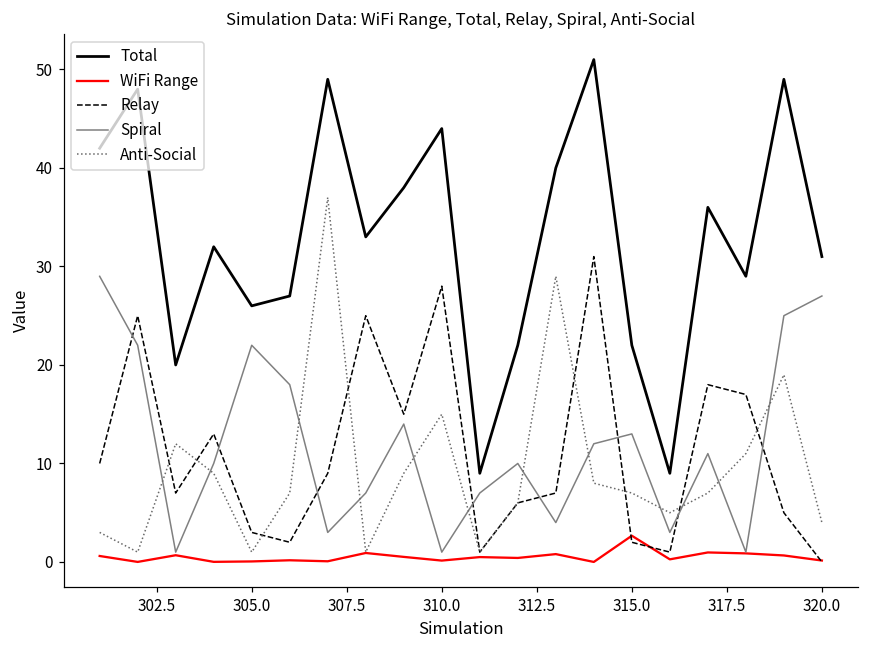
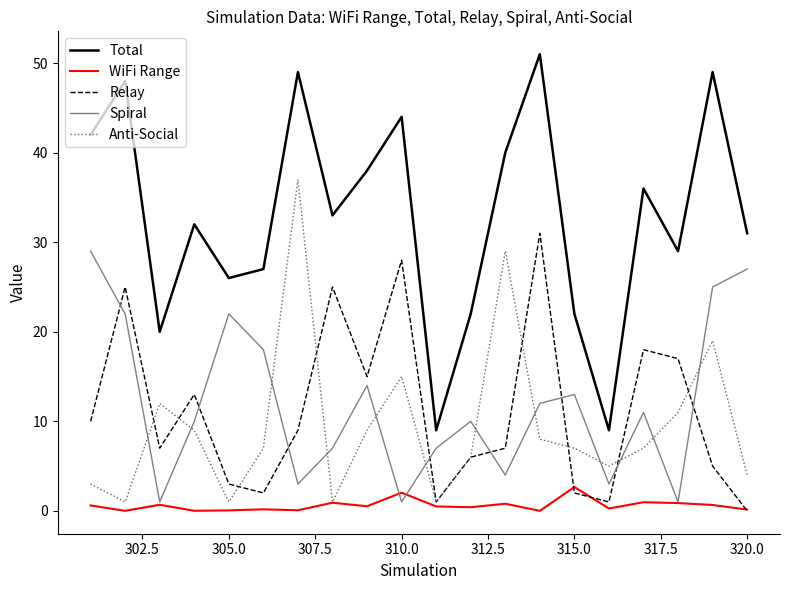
  {
    "WiFi Range": {
      "305.0": 0,
-     "310.0": 0,
+     "310.0": 2,
      "315.0": 3
    }
  }
